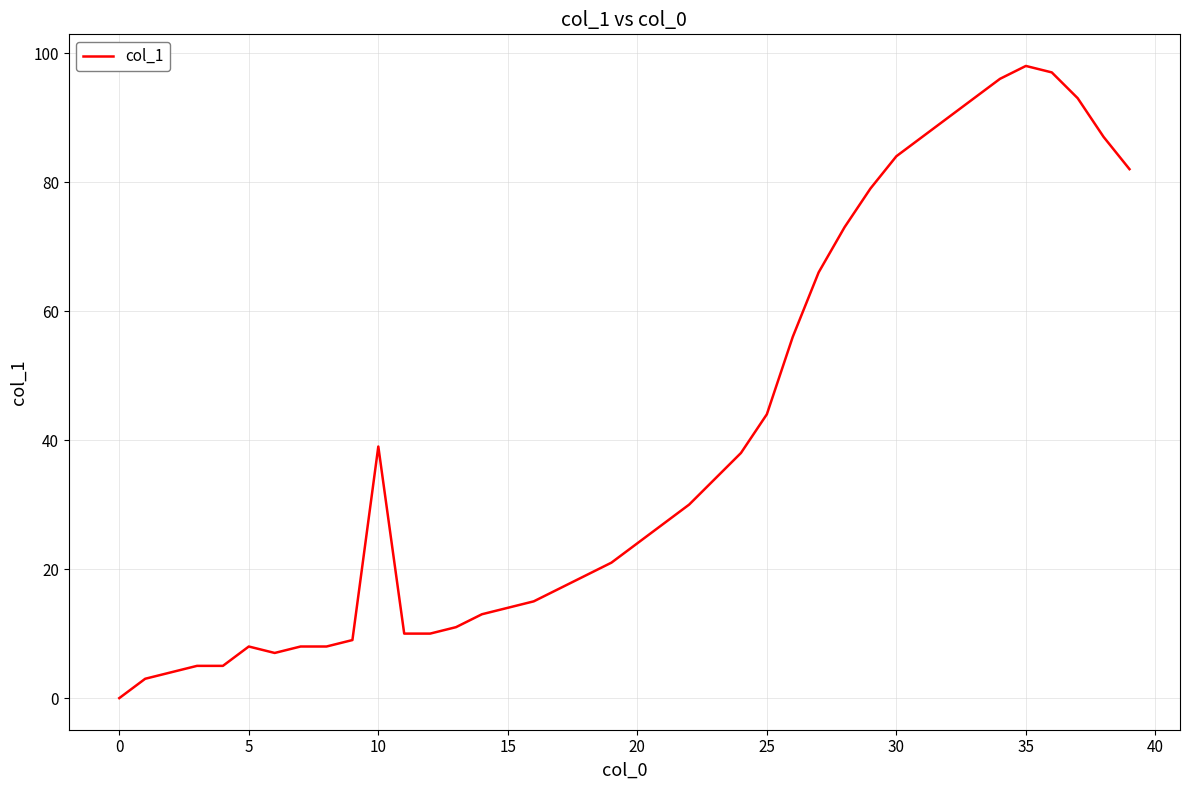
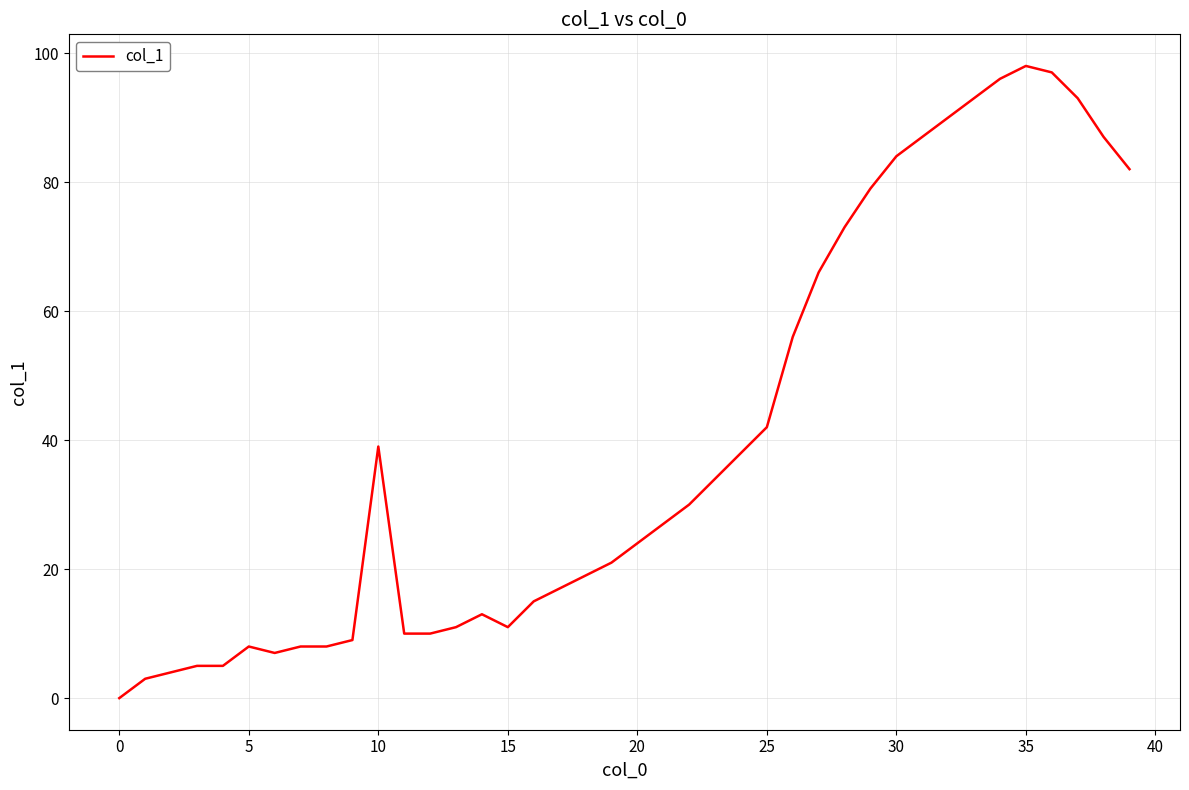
  {
    "0": 0,
    "5": 8,
    "10": 39,
-   "15": 14,
+   "15": 11,
    "20": 24,
-   "25": 44,
+   "25": 42,
    "30": 84,
    "35": 98
  }
